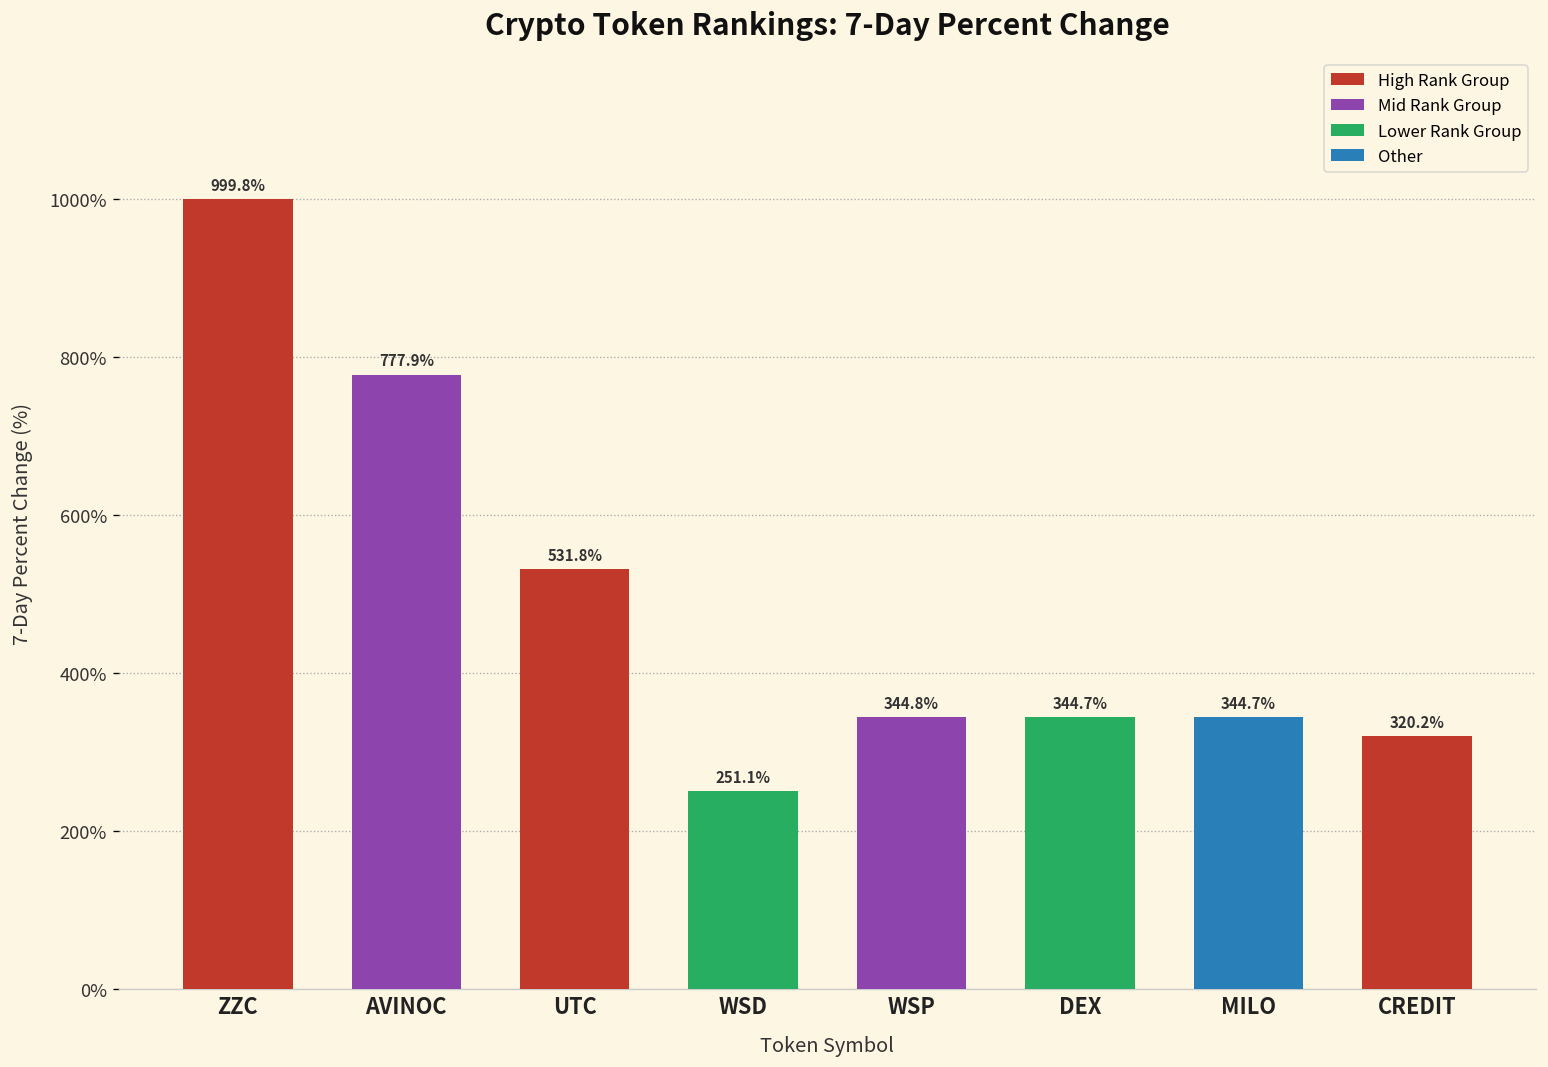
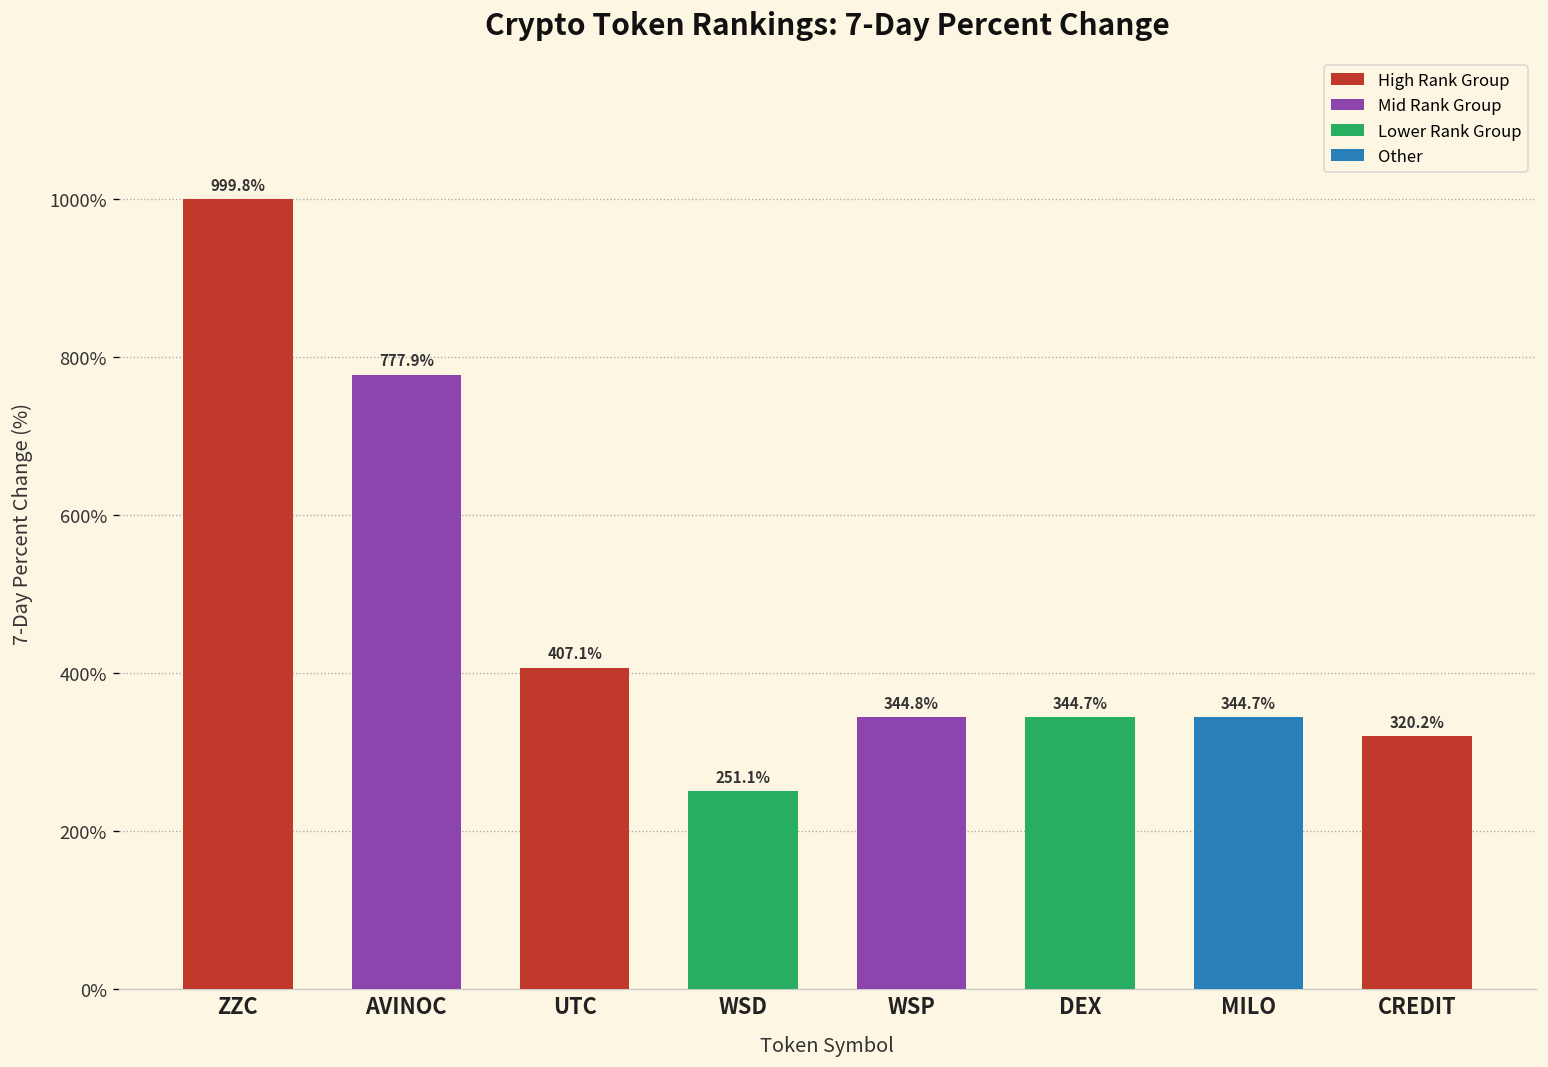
  {
    "ZZC": "999.8%",
    "AVINOC": "777.9%",
-   "UTC": "531.8%",
+   "UTC": "407.1%",
    "WSD": "251.1%",
    "WSP": "344.8%",
    "DEX": "344.7%",
    "MILO": "344.7%",
    "CREDIT": "320.2%"
  }
